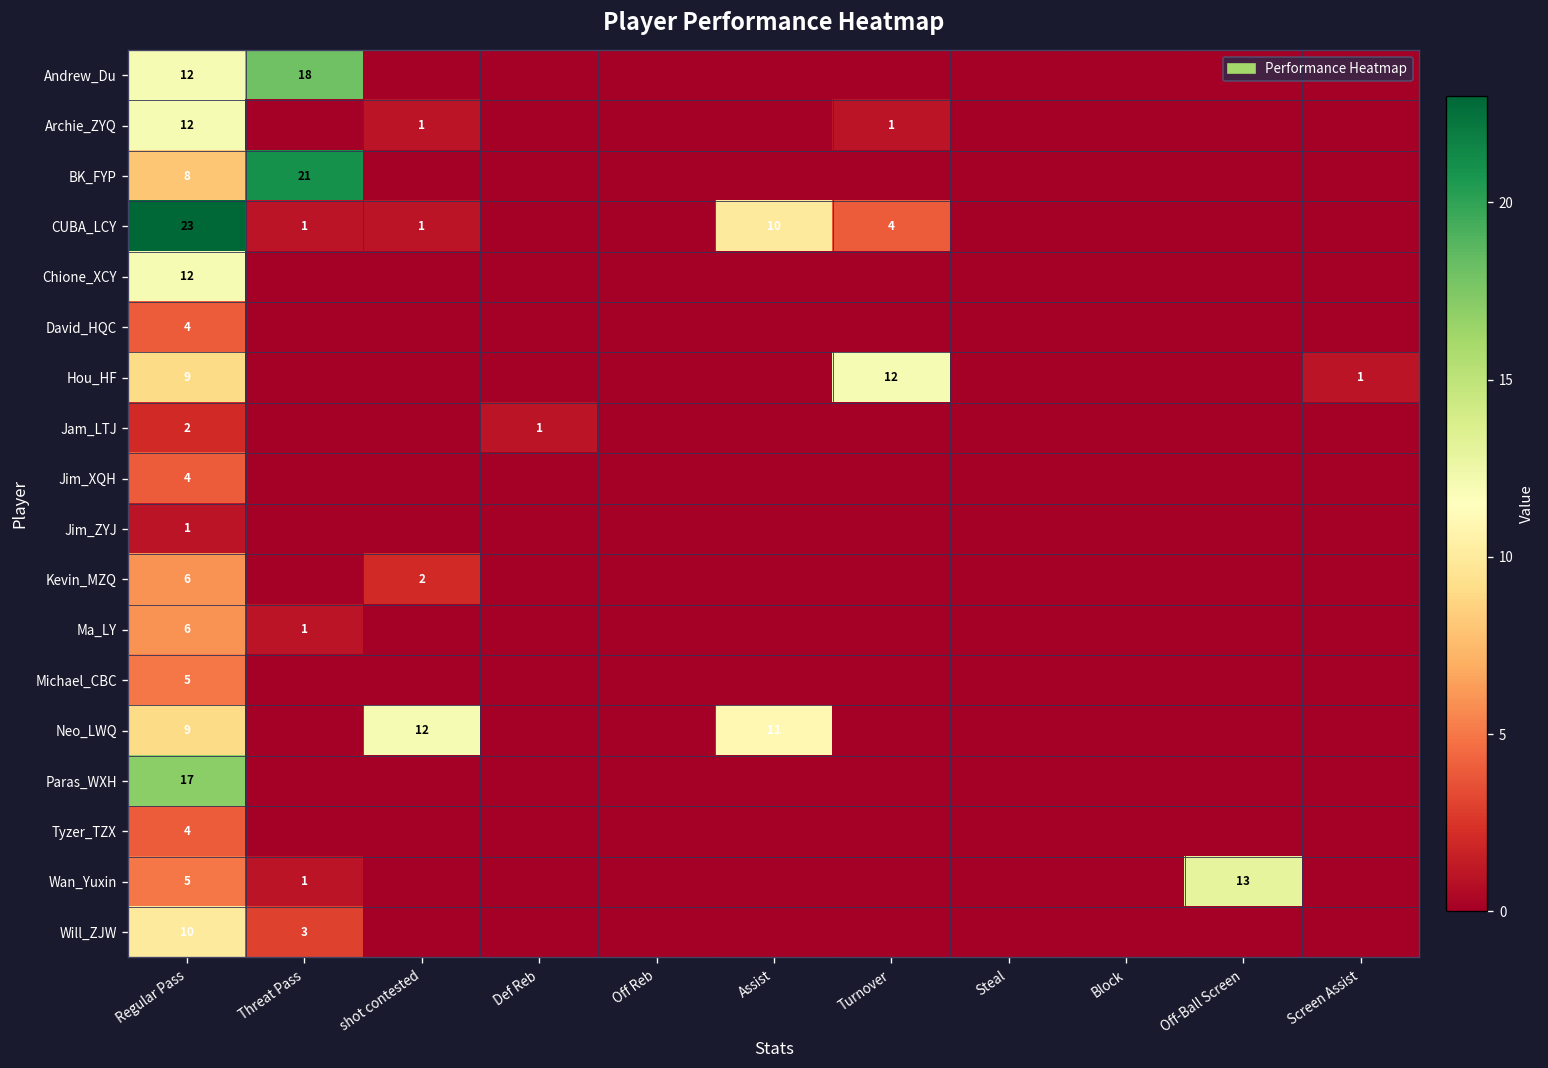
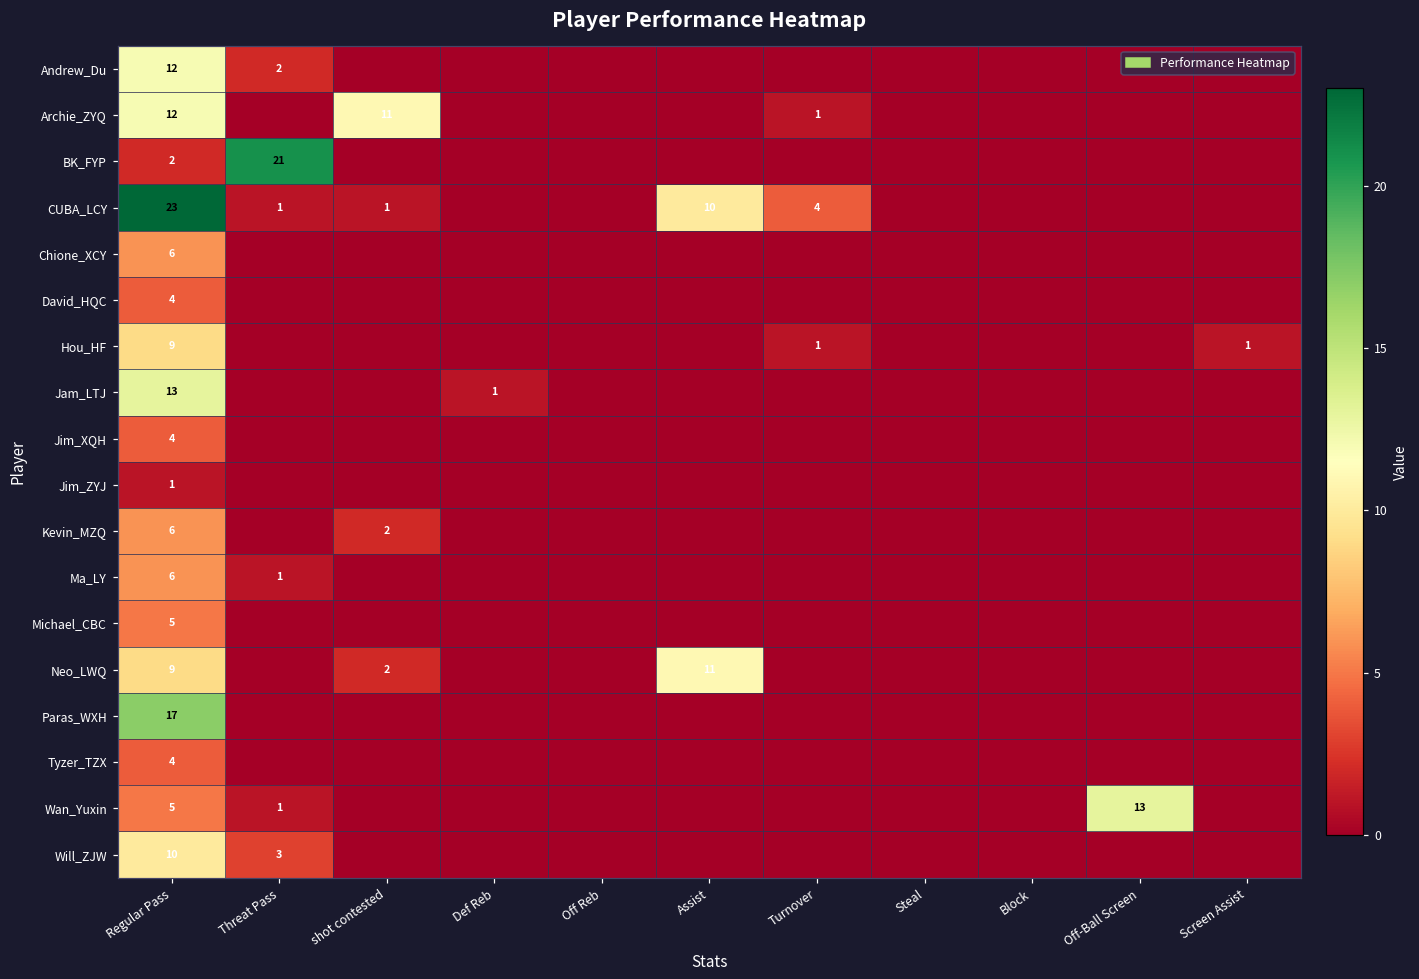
  {
    "Andrew_Du": {
      "Regular Pass": 12,
-     "Threat Pass": 18
+     "Threat Pass": 2
    },
    "Archie_ZYQ": {
      "Regular Pass": 12,
-     "shot contested": 1,
+     "shot contested": 11,
      "Turnover": 1
    },
    "BK_FYP": {
-     "Regular Pass": 8,
+     "Regular Pass": 2,
      "Threat Pass": 21
    },
    "CUBA_LCY": {
      "Regular Pass": 23,
      "Threat Pass": 1,
      "shot contested": 1,
      "Assist": 10,
      "Turnover": 4
    },
    "Chione_XCY": {
-     "Regular Pass": 12
+     "Regular Pass": 6
    },
    "David_HQC": {
      "Regular Pass": 4
    },
    "Hou_HF": {
      "Regular Pass": 9,
-     "Turnover": 12,
+     "Turnover": 1,
      "Screen Assist": 1
    },
    "Jam_LTJ": {
-     "Regular Pass": 2,
+     "Regular Pass": 13,
      "Def Reb": 1
    },
    "Jim_XQH": {
      "Regular Pass": 4
    },
    "Jim_ZYJ": {
      "Regular Pass": 1
    },
    "Kevin_MZQ": {
      "Regular Pass": 6,
      "shot contested": 2
    },
    "Ma_LY": {
      "Regular Pass": 6,
      "Threat Pass": 1
    },
    "Michael_CBC": {
      "Regular Pass": 5
    },
    "Neo_LWQ": {
      "Regular Pass": 9,
-     "shot contested": 12,
+     "shot contested": 2,
      "Assist": 11
    },
    "Paras_WXH": {
      "Regular Pass": 17
    },
    "Tyzer_TZX": {
      "Regular Pass": 4
    },
    "Wan_Yuxin": {
      "Regular Pass": 5,
      "Threat Pass": 1,
      "Off-Ball Screen": 13
    },
    "Will_ZJW": {
      "Regular Pass": 10,
      "Threat Pass": 3
    }
  }
